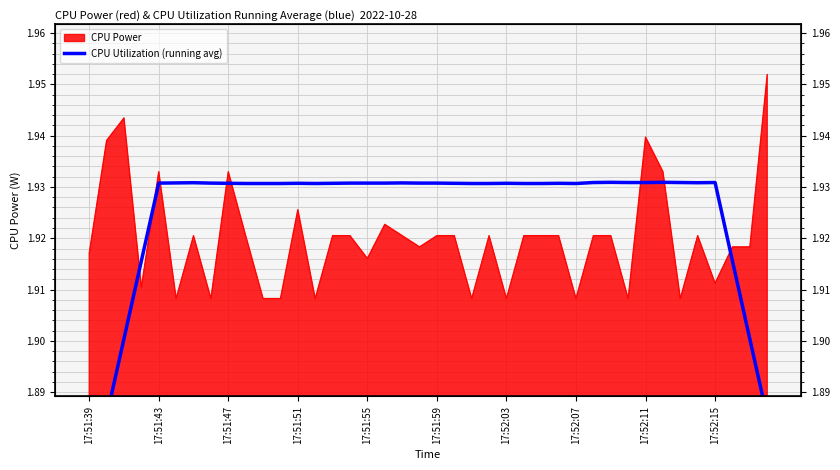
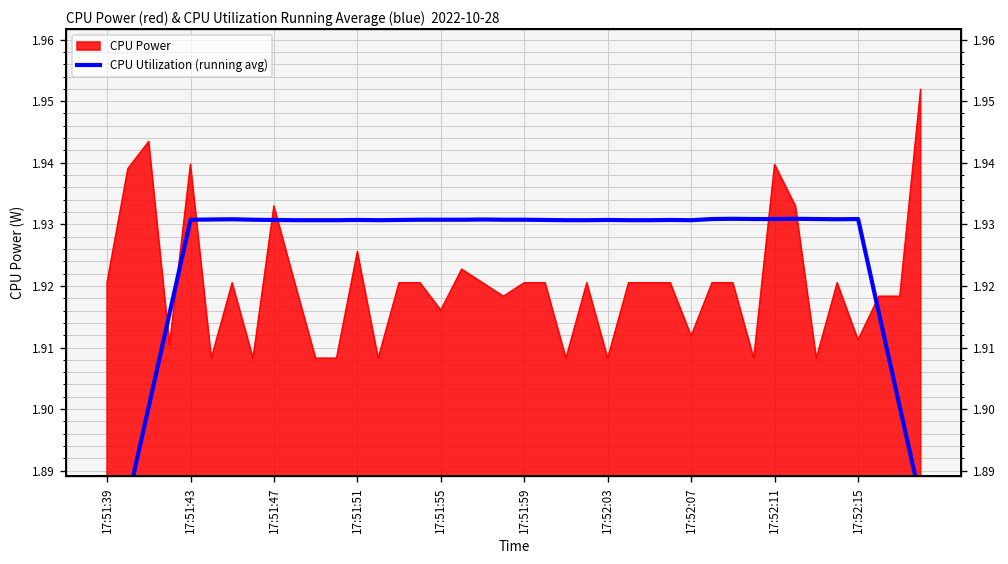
  {
    "CPU Power": {
-     "17:51:39": 1.917,
-     "17:51:43": 1.933,
+     "17:51:39": 1.921,
+     "17:51:43": 1.940,
      "17:51:47": 1.933,
      "17:51:51": 1.926,
      "17:51:55": 1.916,
      "17:51:59": 1.921,
      "17:52:03": 1.908,
-     "17:52:07": 1.908,
+     "17:52:07": 1.912,
      "17:52:11": 1.940,
      "17:52:15": 1.911
    },
    "CPU Utilization (running avg)": {
      "17:51:43": 1.931,
      "17:51:47": 1.931,
      "17:51:51": 1.931,
      "17:51:55": 1.931,
      "17:51:59": 1.931,
      "17:52:03": 1.931,
      "17:52:07": 1.931,
      "17:52:11": 1.931,
      "17:52:15": 1.931
    }
  }
